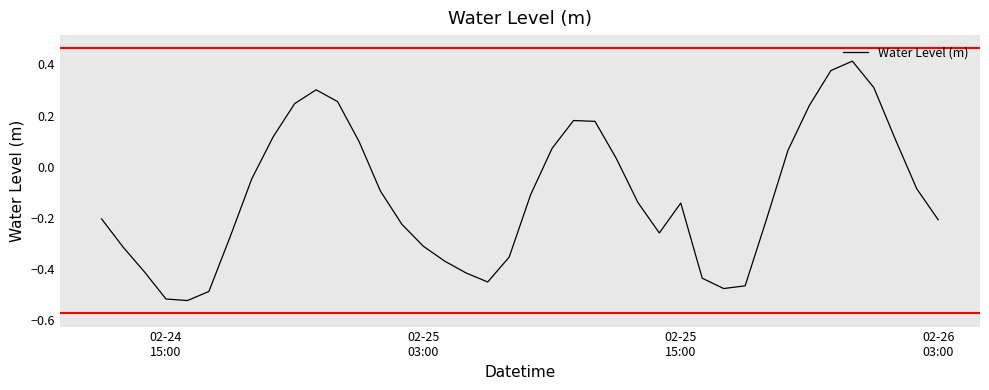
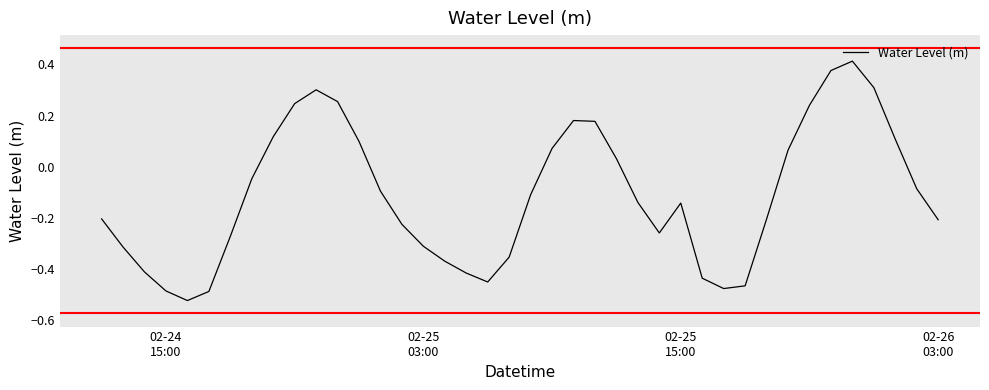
  {
-   "02-24 15:00": -0.52,
+   "02-24 15:00": -0.49,
    "02-25 03:00": -0.31,
    "02-25 15:00": -0.14,
    "02-26 03:00": -0.21
  }
